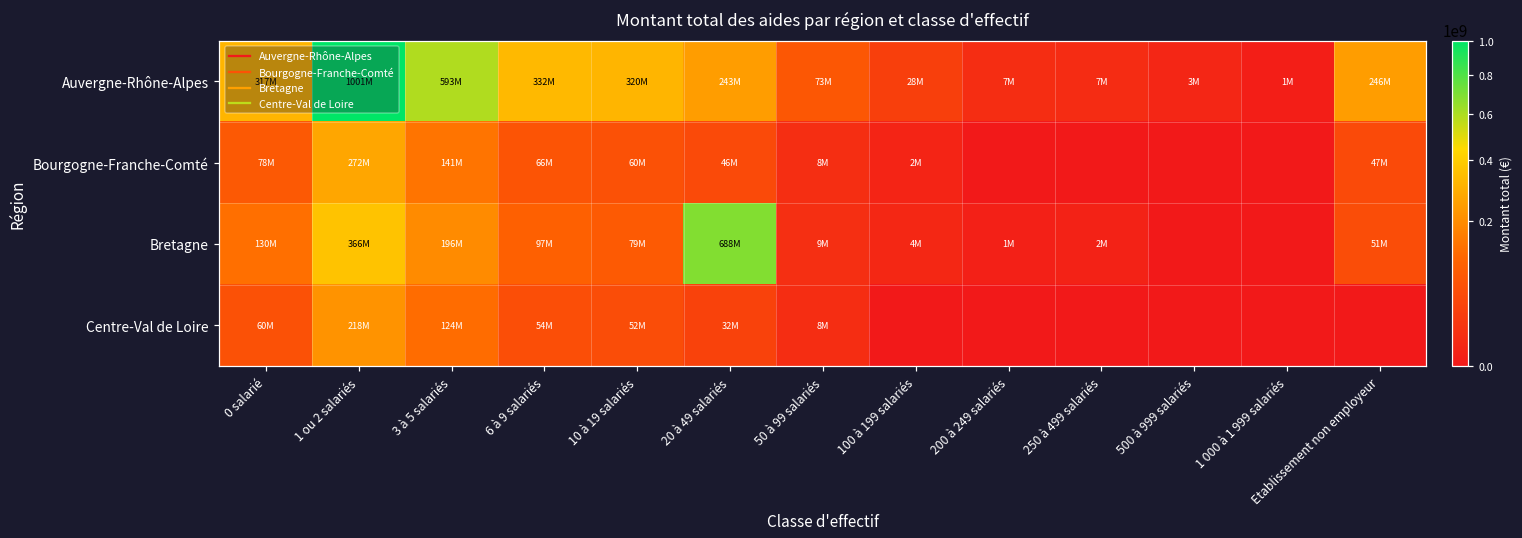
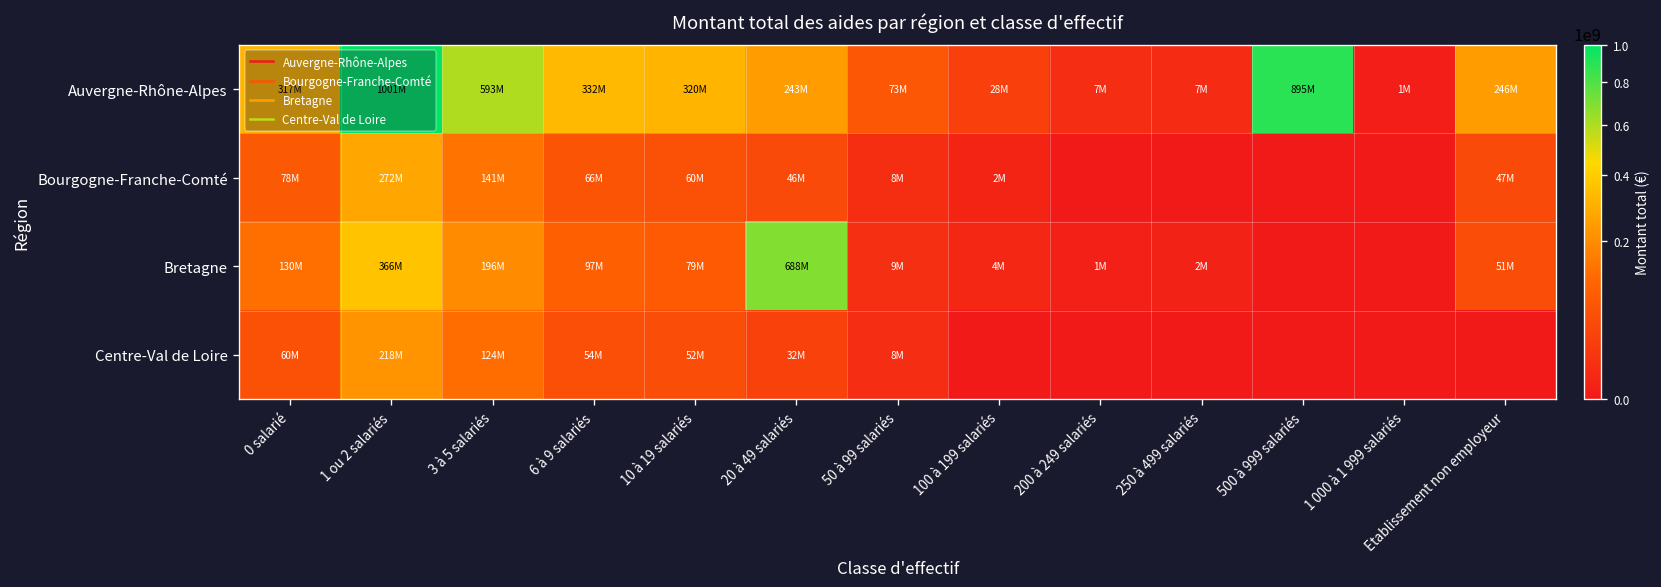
  {
    "Auvergne-Rhône-Alpes": {
      "3 à 5 salariés": "593M",
      "6 à 9 salariés": "332M",
      "10 à 19 salariés": "320M",
      "20 à 49 salariés": "243M",
      "50 à 99 salariés": "73M",
      "100 à 199 salariés": "28M",
      "200 à 249 salariés": "7M",
      "250 à 499 salariés": "7M",
-     "500 à 999 salariés": "3M",
+     "500 à 999 salariés": "895M",
      "1 000 à 1 999 salariés": "1M",
      "Etablissement non employeur": "246M"
    },
    "Bourgogne-Franche-Comté": {
      "0 salarié": "78M",
      "1 ou 2 salariés": "272M",
      "3 à 5 salariés": "141M",
      "6 à 9 salariés": "66M",
      "10 à 19 salariés": "60M",
      "20 à 49 salariés": "46M",
      "50 à 99 salariés": "8M",
      "100 à 199 salariés": "2M",
      "Etablissement non employeur": "47M"
    },
    "Bretagne": {
      "0 salarié": "130M",
      "1 ou 2 salariés": "366M",
      "3 à 5 salariés": "196M",
      "6 à 9 salariés": "97M",
      "10 à 19 salariés": "79M",
      "20 à 49 salariés": "688M",
      "50 à 99 salariés": "9M",
      "100 à 199 salariés": "4M",
      "200 à 249 salariés": "1M",
      "250 à 499 salariés": "2M",
      "Etablissement non employeur": "51M"
    },
    "Centre-Val de Loire": {
      "0 salarié": "60M",
      "1 ou 2 salariés": "218M",
      "3 à 5 salariés": "124M",
      "6 à 9 salariés": "54M",
      "10 à 19 salariés": "52M",
      "20 à 49 salariés": "32M",
      "50 à 99 salariés": "8M"
    }
  }
